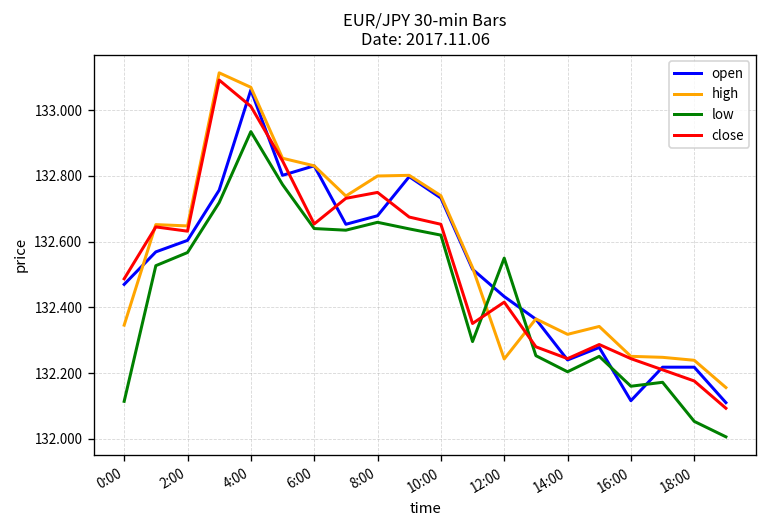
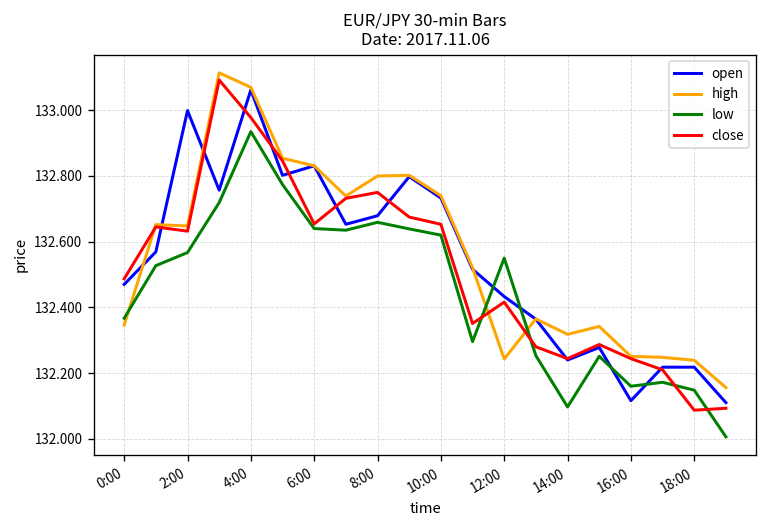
  {
    "open": {
      "0:00": 132.47,
-     "2:00": 132.60,
+     "2:00": 133.00,
      "8:00": 132.68,
      "12:00": 132.43,
      "16:00": 132.12,
      "18:00": 132.22
    },
    "high": {
      "0:00": 132.35,
      "2:00": 132.65,
      "8:00": 132.80,
      "12:00": 132.24,
      "14:00": 132.32,
      "18:00": 132.24
    },
    "low": {
-     "0:00": 132.11,
+     "0:00": 132.37,
      "2:00": 132.57,
      "4:00": 132.94,
      "6:00": 132.64,
      "8:00": 132.66,
      "10:00": 132.62,
      "12:00": 132.55,
-     "14:00": 132.20,
+     "14:00": 132.10,
      "16:00": 132.16,
-     "18:00": 132.05
+     "18:00": 132.15
    },
    "close": {
      "0:00": 132.49,
      "2:00": 132.63,
-     "4:00": 133.01,
+     "4:00": 132.98,
      "6:00": 132.65,
      "8:00": 132.75,
      "10:00": 132.65,
      "12:00": 132.42,
-     "18:00": 132.18
+     "18:00": 132.09
    }
  }
